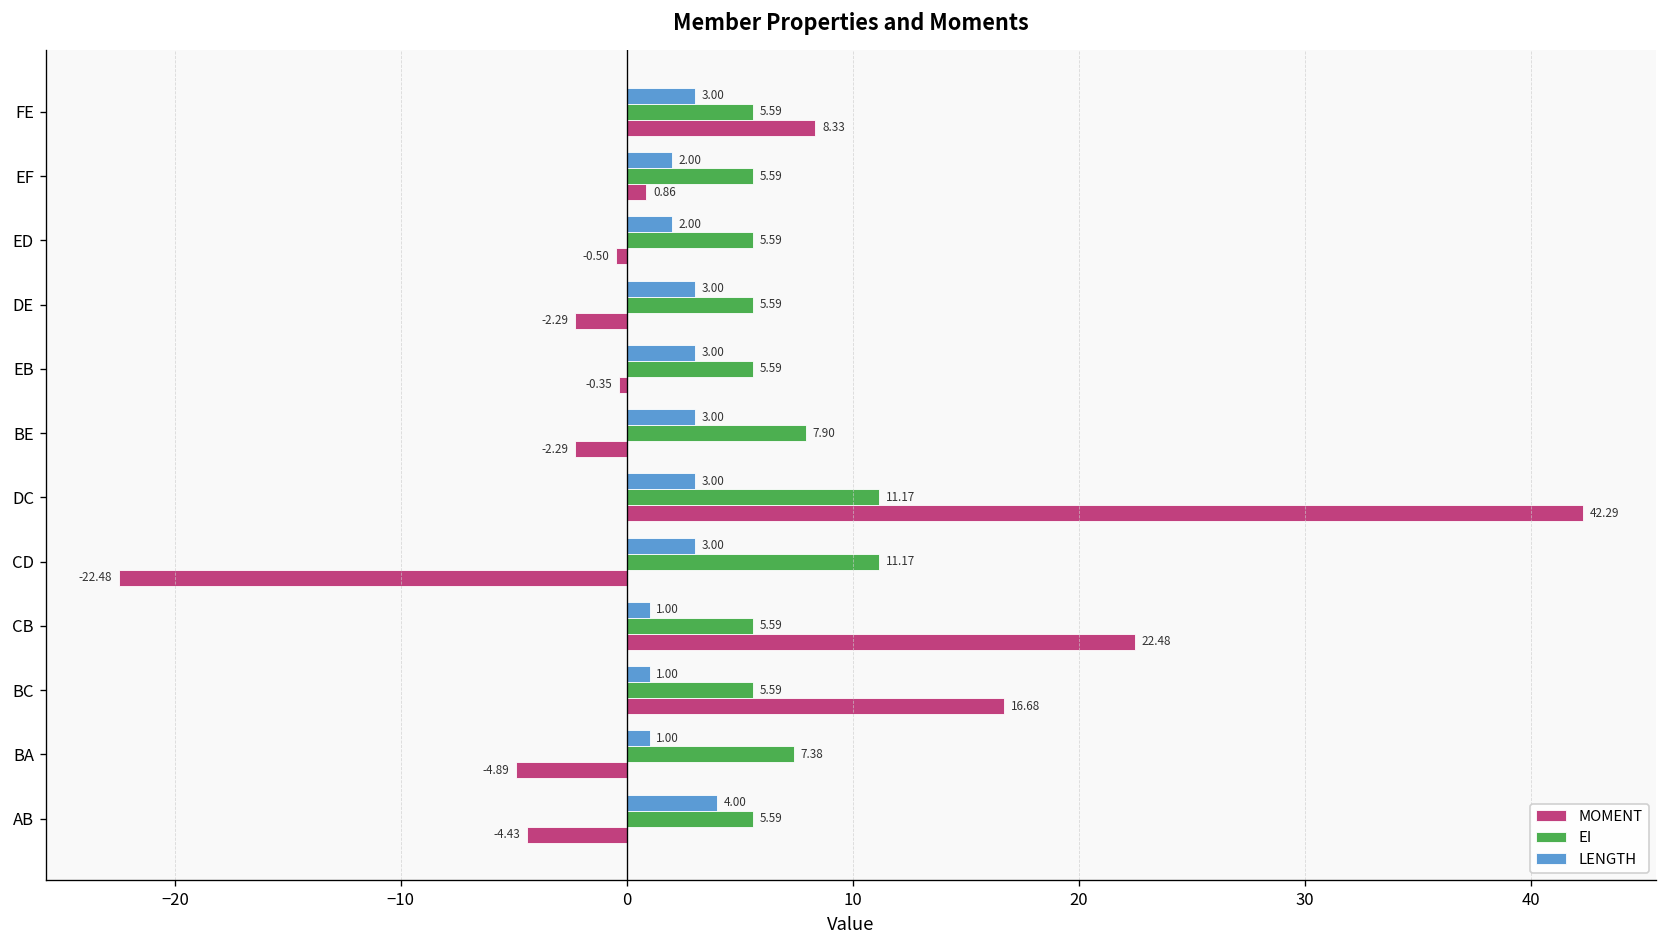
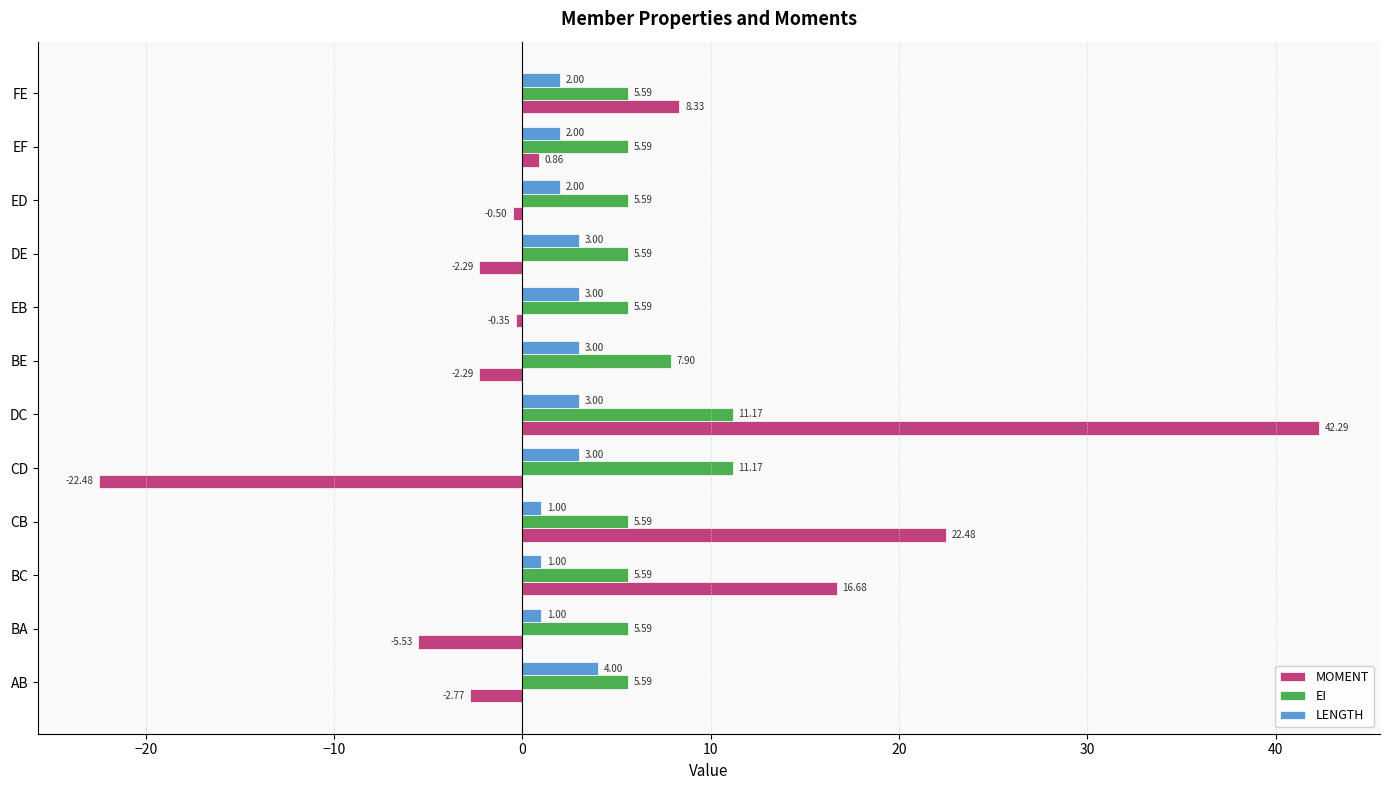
  {
    "MOMENT": {
      "FE": 8.33,
      "EF": 0.86,
      "ED": -0.50,
      "DE": -2.29,
      "EB": -0.35,
      "BE": -2.29,
      "DC": 42.29,
      "CD": -22.48,
      "CB": 22.48,
      "BC": 16.68,
-     "BA": -4.89,
-     "AB": -4.43
+     "BA": -5.53,
+     "AB": -2.77
    },
    "EI": {
      "FE": 5.59,
      "EF": 5.59,
      "ED": 5.59,
      "DE": 5.59,
      "EB": 5.59,
      "BE": 7.90,
      "DC": 11.17,
      "CD": 11.17,
      "CB": 5.59,
      "BC": 5.59,
-     "BA": 7.38,
+     "BA": 5.59,
      "AB": 5.59
    },
    "LENGTH": {
-     "FE": 3.00,
+     "FE": 2.00,
      "EF": 2.00,
      "ED": 2.00,
      "DE": 3.00,
      "EB": 3.00,
      "BE": 3.00,
      "DC": 3.00,
      "CD": 3.00,
      "CB": 1.00,
      "BC": 1.00,
      "BA": 1.00,
      "AB": 4.00
    }
  }
